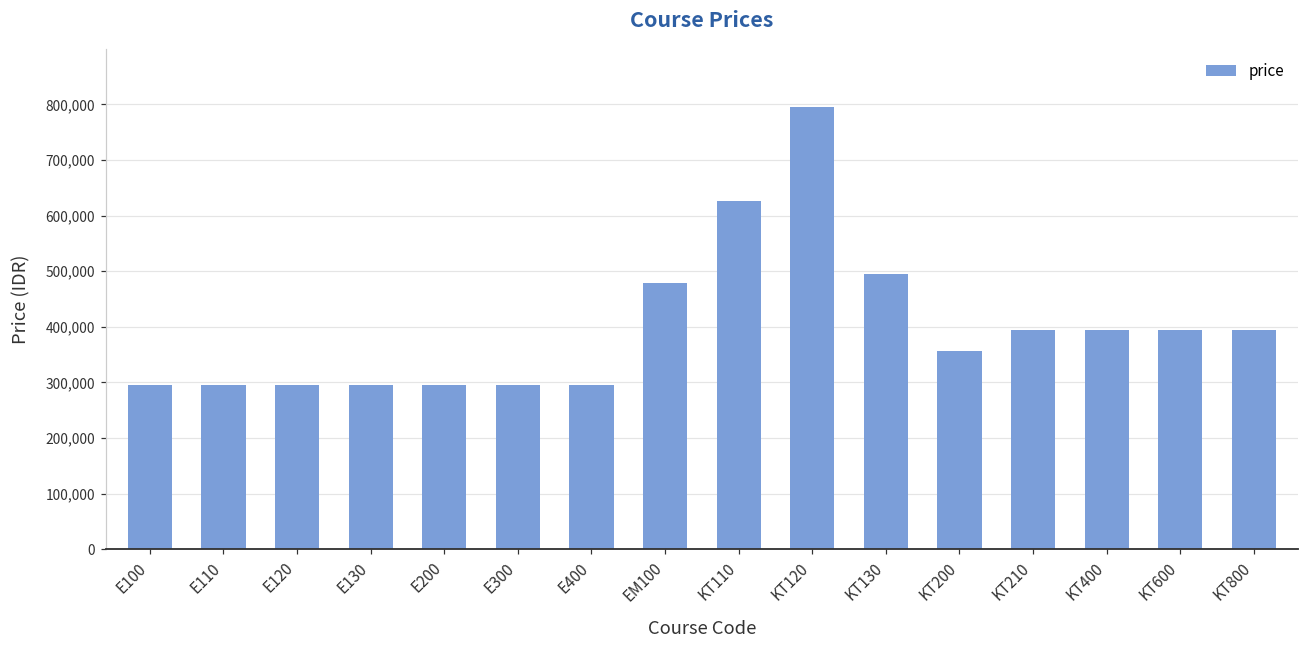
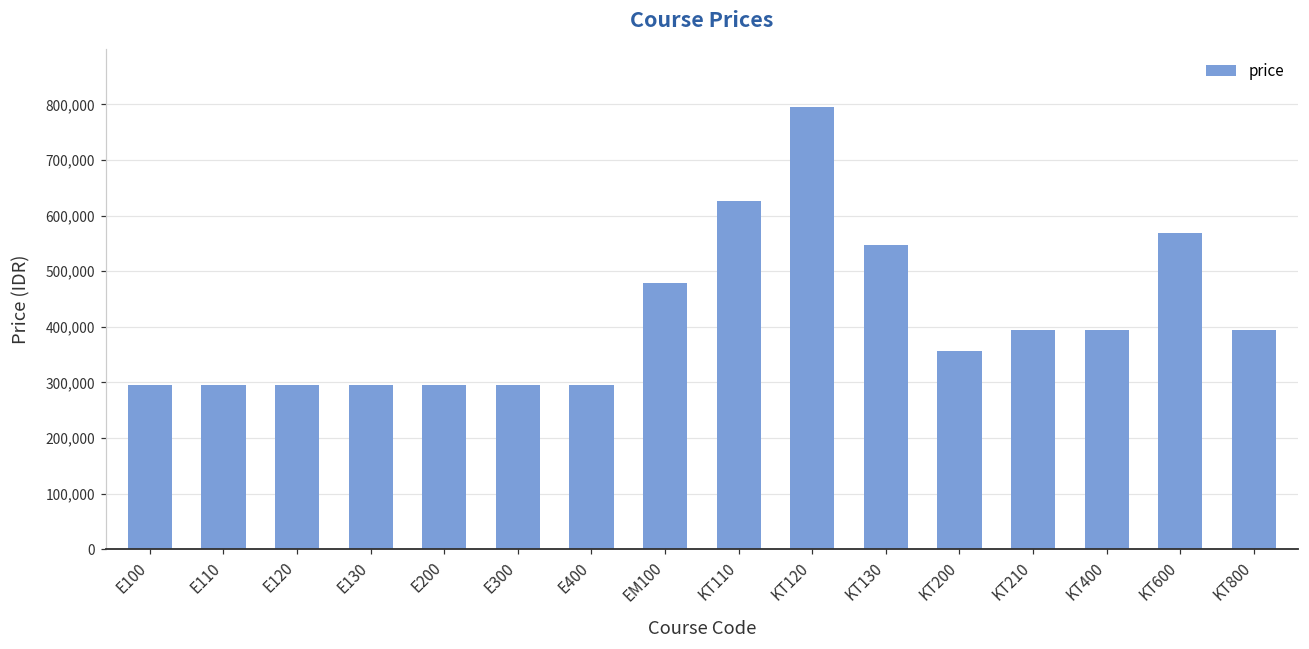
  {
    "E100": "300,000",
    "E110": "300,000",
    "E120": "300,000",
    "E130": "300,000",
    "E200": "300,000",
    "E300": "300,000",
    "E400": "300,000",
    "EM100": "480,000",
    "KT110": "630,000",
    "KT120": "800,000",
-   "KT130": "500,000",
+   "KT130": "550,000",
    "KT200": "360,000",
    "KT210": "400,000",
    "KT400": "400,000",
-   "KT600": "400,000",
+   "KT600": "570,000",
    "KT800": "400,000"
  }
